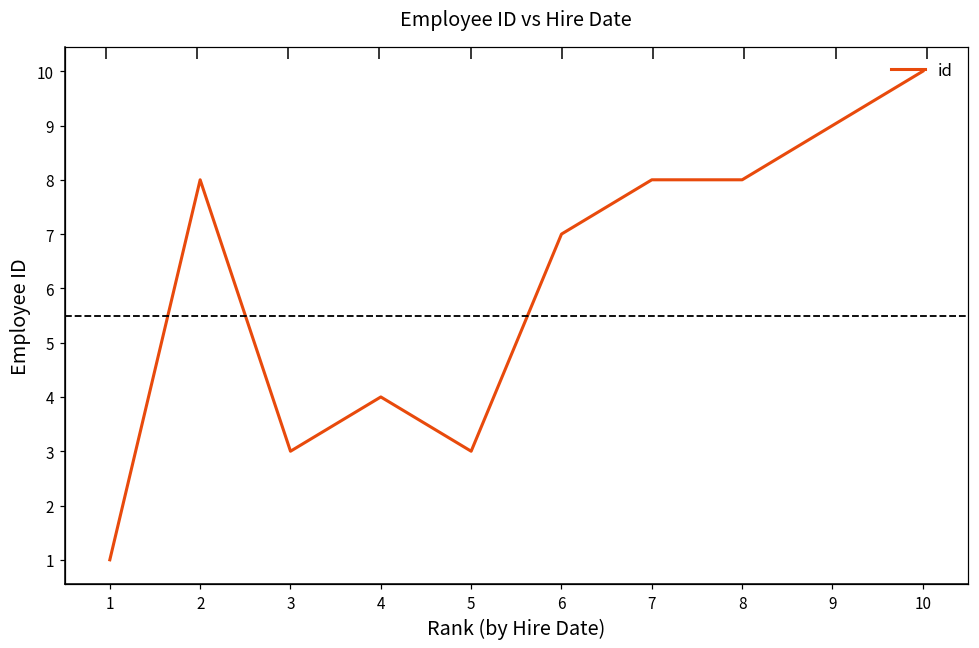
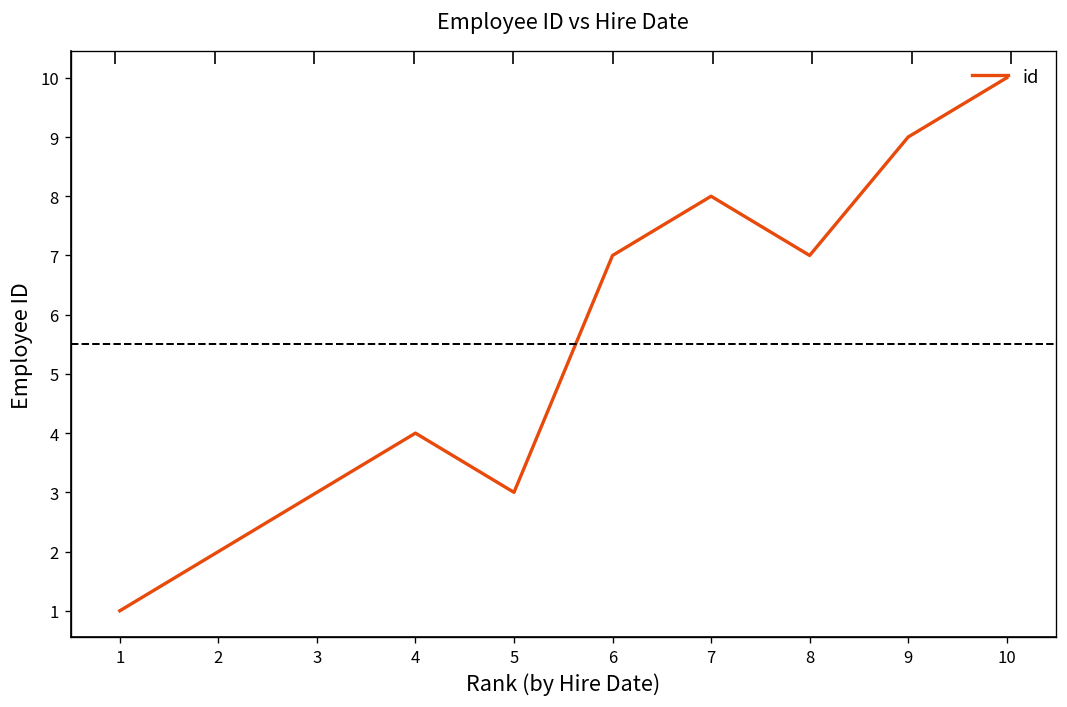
  {
    "1": 1,
-   "2": 8,
+   "2": 2,
    "3": 3,
    "4": 4,
    "5": 3,
    "6": 7,
    "7": 8,
-   "8": 8,
+   "8": 7,
    "9": 9,
    "10": 10
  }
